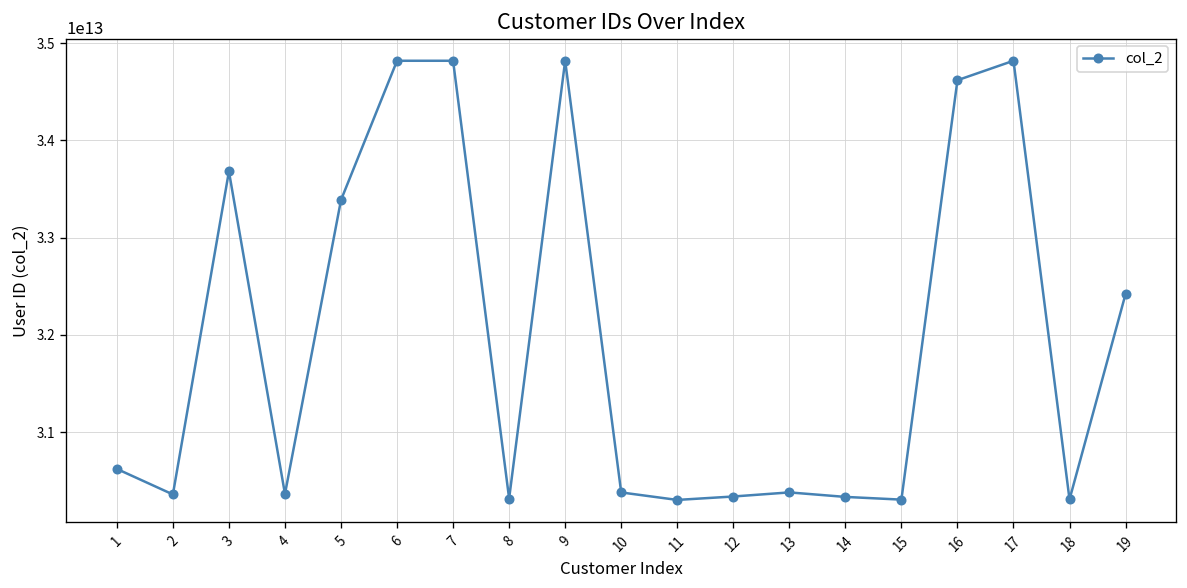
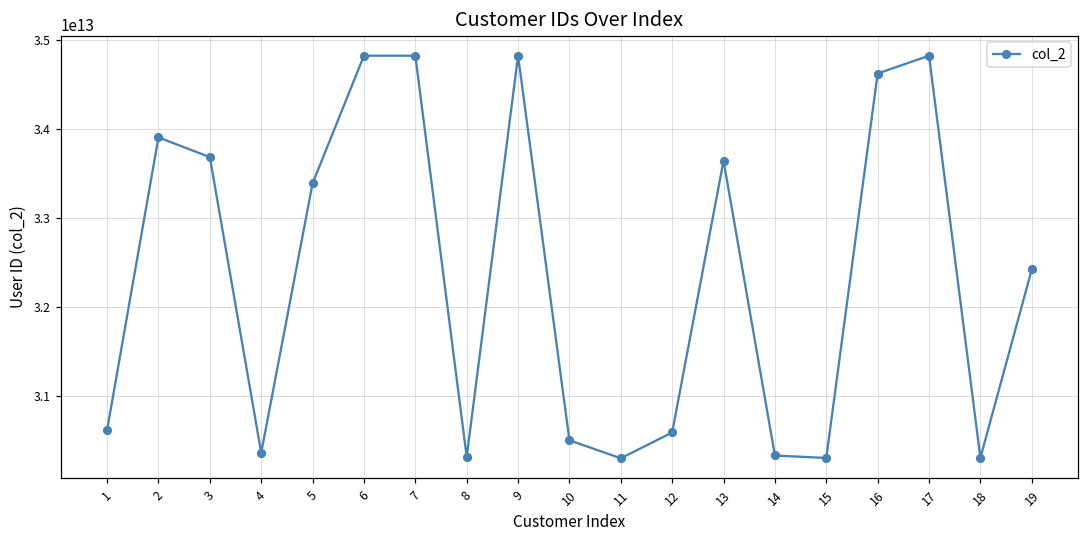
  {
    "1": 30600000000000,
-   "2": 30400000000000,
+   "2": 33900000000000,
    "3": 33700000000000,
    "4": 30400000000000,
    "5": 33400000000000,
    "6": 34800000000000,
    "7": 34800000000000,
    "8": 30300000000000,
    "9": 34800000000000,
-   "10": 30400000000000,
+   "10": 30500000000000,
    "11": 30300000000000,
-   "12": 30300000000000,
-   "13": 30400000000000,
+   "12": 30600000000000,
+   "13": 33600000000000,
    "14": 30300000000000,
    "15": 30300000000000,
    "16": 34600000000000,
    "17": 34800000000000,
    "18": 30300000000000,
    "19": 32400000000000
  }
